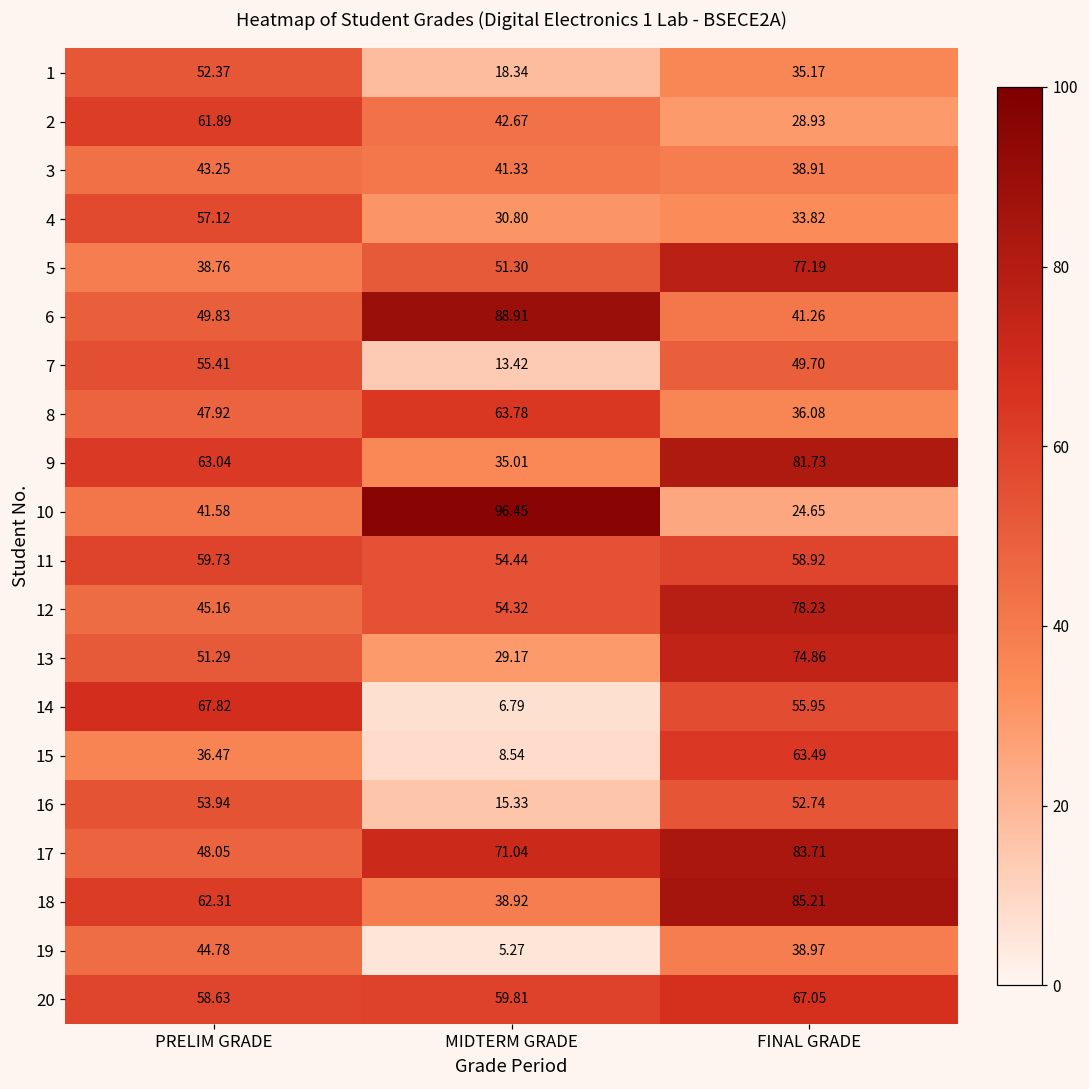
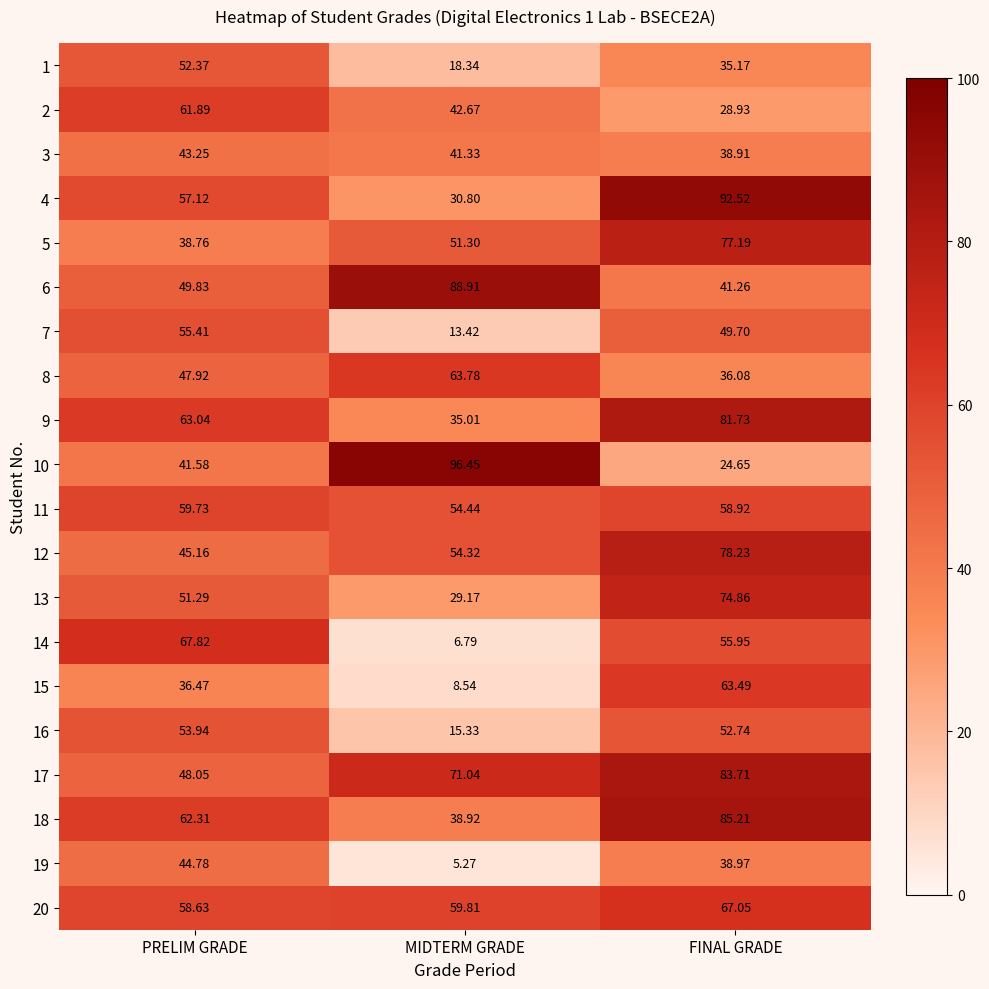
  {
    "1": {
      "PRELIM GRADE": 52.37,
      "MIDTERM GRADE": 18.34,
      "FINAL GRADE": 35.17
    },
    "2": {
      "PRELIM GRADE": 61.89,
      "MIDTERM GRADE": 42.67,
      "FINAL GRADE": 28.93
    },
    "3": {
      "PRELIM GRADE": 43.25,
      "MIDTERM GRADE": 41.33,
      "FINAL GRADE": 38.91
    },
    "4": {
      "PRELIM GRADE": 57.12,
      "MIDTERM GRADE": 30.80,
-     "FINAL GRADE": 33.82
+     "FINAL GRADE": 92.52
    },
    "5": {
      "PRELIM GRADE": 38.76,
      "MIDTERM GRADE": 51.30,
      "FINAL GRADE": 77.19
    },
    "6": {
      "PRELIM GRADE": 49.83,
      "MIDTERM GRADE": 88.91,
      "FINAL GRADE": 41.26
    },
    "7": {
      "PRELIM GRADE": 55.41,
      "MIDTERM GRADE": 13.42,
      "FINAL GRADE": 49.70
    },
    "8": {
      "PRELIM GRADE": 47.92,
      "MIDTERM GRADE": 63.78,
      "FINAL GRADE": 36.08
    },
    "9": {
      "PRELIM GRADE": 63.04,
      "MIDTERM GRADE": 35.01,
      "FINAL GRADE": 81.73
    },
    "10": {
      "PRELIM GRADE": 41.58,
      "MIDTERM GRADE": 96.45,
      "FINAL GRADE": 24.65
    },
    "11": {
      "PRELIM GRADE": 59.73,
      "MIDTERM GRADE": 54.44,
      "FINAL GRADE": 58.92
    },
    "12": {
      "PRELIM GRADE": 45.16,
      "MIDTERM GRADE": 54.32,
      "FINAL GRADE": 78.23
    },
    "13": {
      "PRELIM GRADE": 51.29,
      "MIDTERM GRADE": 29.17,
      "FINAL GRADE": 74.86
    },
    "14": {
      "PRELIM GRADE": 67.82,
      "MIDTERM GRADE": 6.79,
      "FINAL GRADE": 55.95
    },
    "15": {
      "PRELIM GRADE": 36.47,
      "MIDTERM GRADE": 8.54,
      "FINAL GRADE": 63.49
    },
    "16": {
      "PRELIM GRADE": 53.94,
      "MIDTERM GRADE": 15.33,
      "FINAL GRADE": 52.74
    },
    "17": {
      "PRELIM GRADE": 48.05,
      "MIDTERM GRADE": 71.04,
      "FINAL GRADE": 83.71
    },
    "18": {
      "PRELIM GRADE": 62.31,
      "MIDTERM GRADE": 38.92,
      "FINAL GRADE": 85.21
    },
    "19": {
      "PRELIM GRADE": 44.78,
      "MIDTERM GRADE": 5.27,
      "FINAL GRADE": 38.97
    },
    "20": {
      "PRELIM GRADE": 58.63,
      "MIDTERM GRADE": 59.81,
      "FINAL GRADE": 67.05
    }
  }
